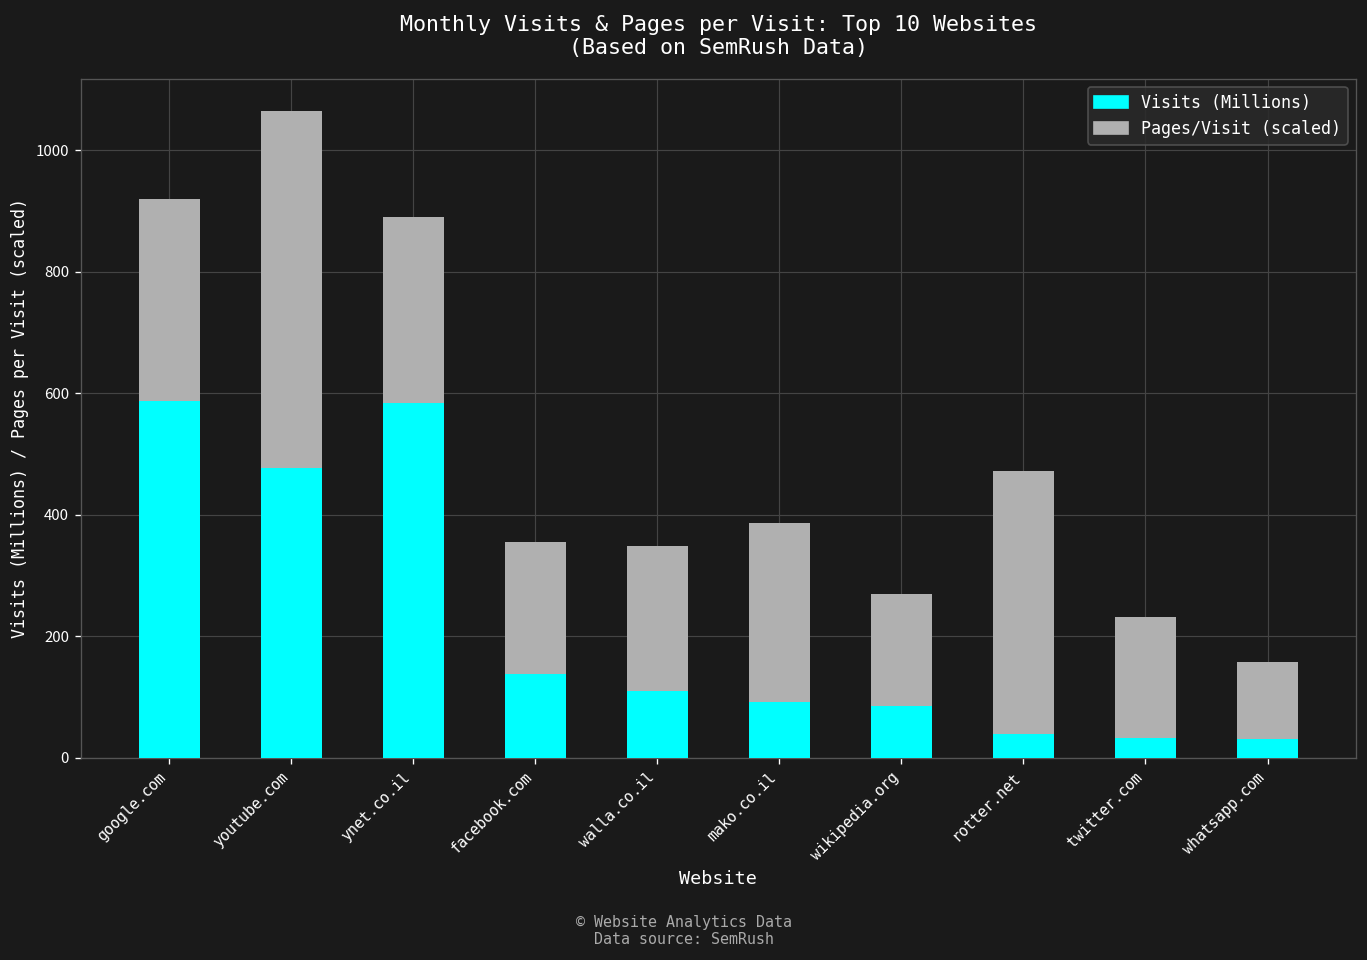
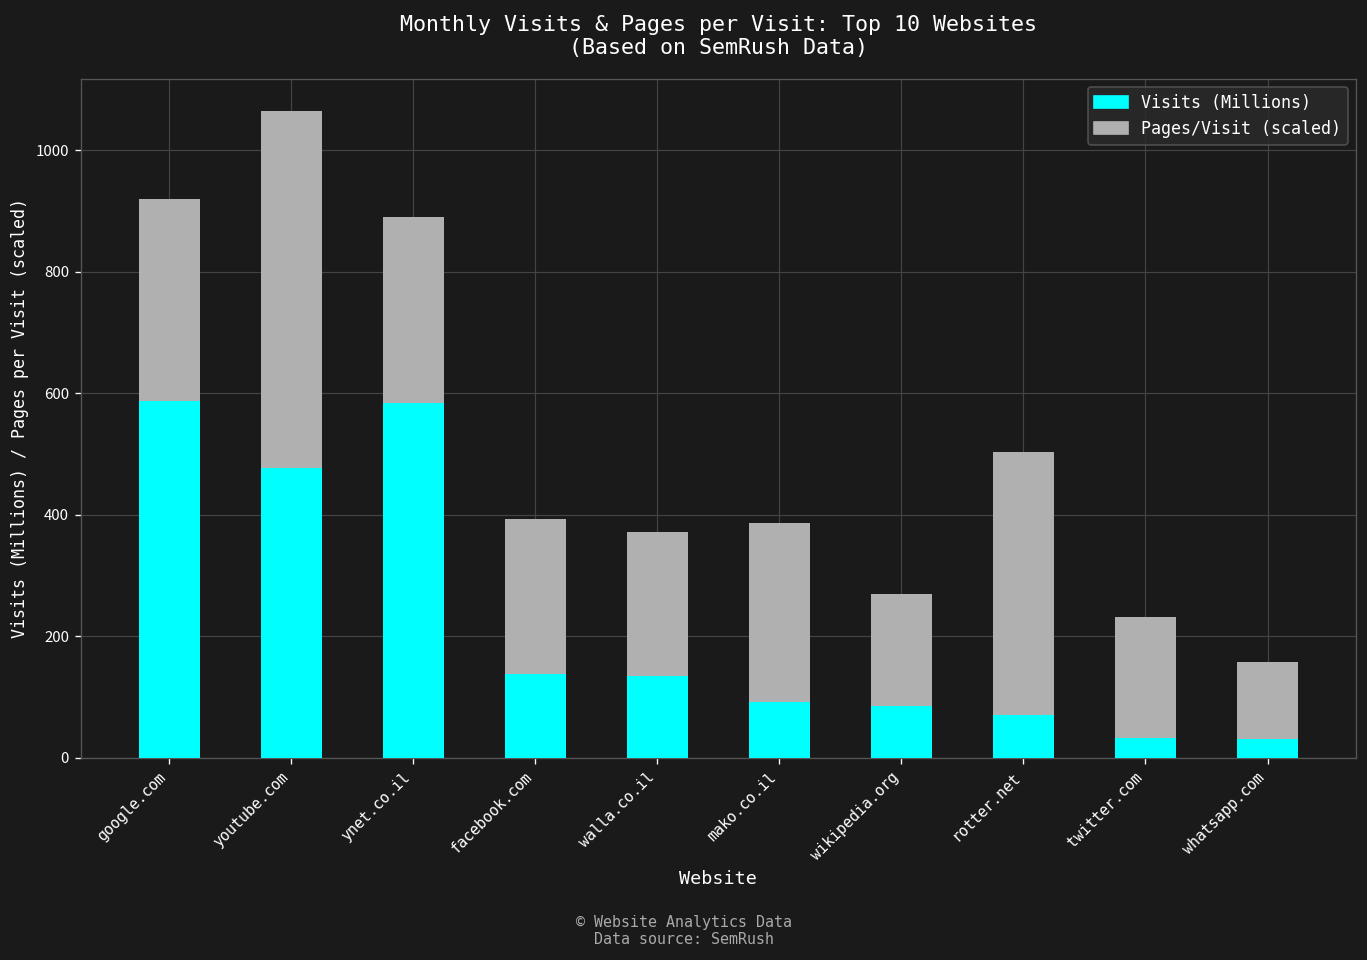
  {
    "Visits (Millions)": {
      "google.com": 590,
      "youtube.com": 480,
      "ynet.co.il": 580,
      "facebook.com": 140,
-     "walla.co.il": 110,
+     "walla.co.il": 130,
      "mako.co.il": 90,
      "wikipedia.org": 80,
-     "rotter.net": 40,
+     "rotter.net": 70,
      "twitter.com": 30,
      "whatsapp.com": 30
    },
    "Pages/Visit (scaled)": {
      "google.com": 330,
      "youtube.com": 590,
      "ynet.co.il": 310,
-     "facebook.com": 220,
+     "facebook.com": 260,
      "walla.co.il": 240,
      "mako.co.il": 290,
      "wikipedia.org": 180,
      "rotter.net": 430,
      "twitter.com": 200,
      "whatsapp.com": 130
    }
  }
